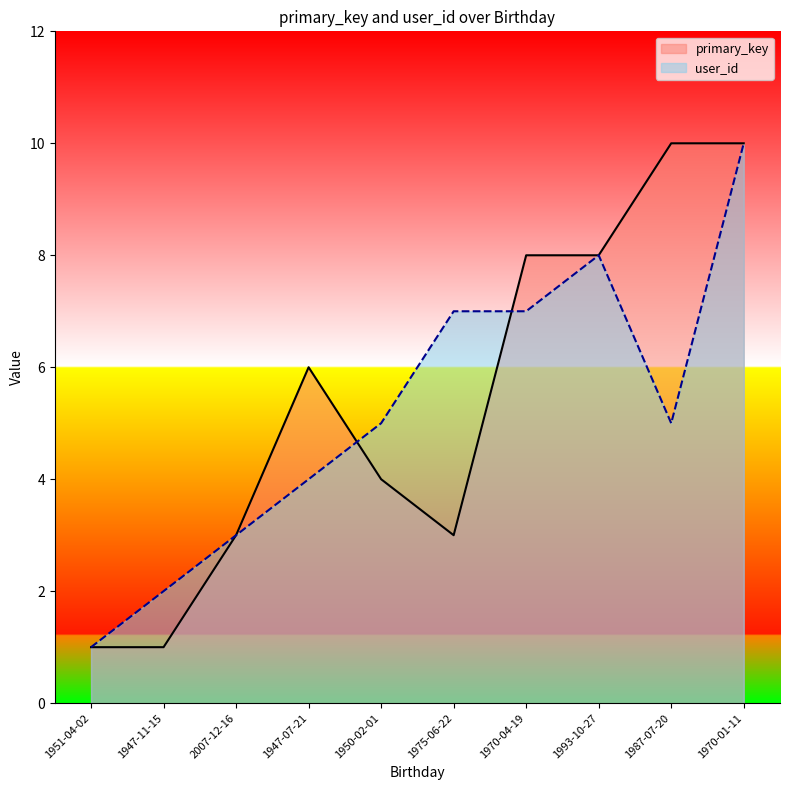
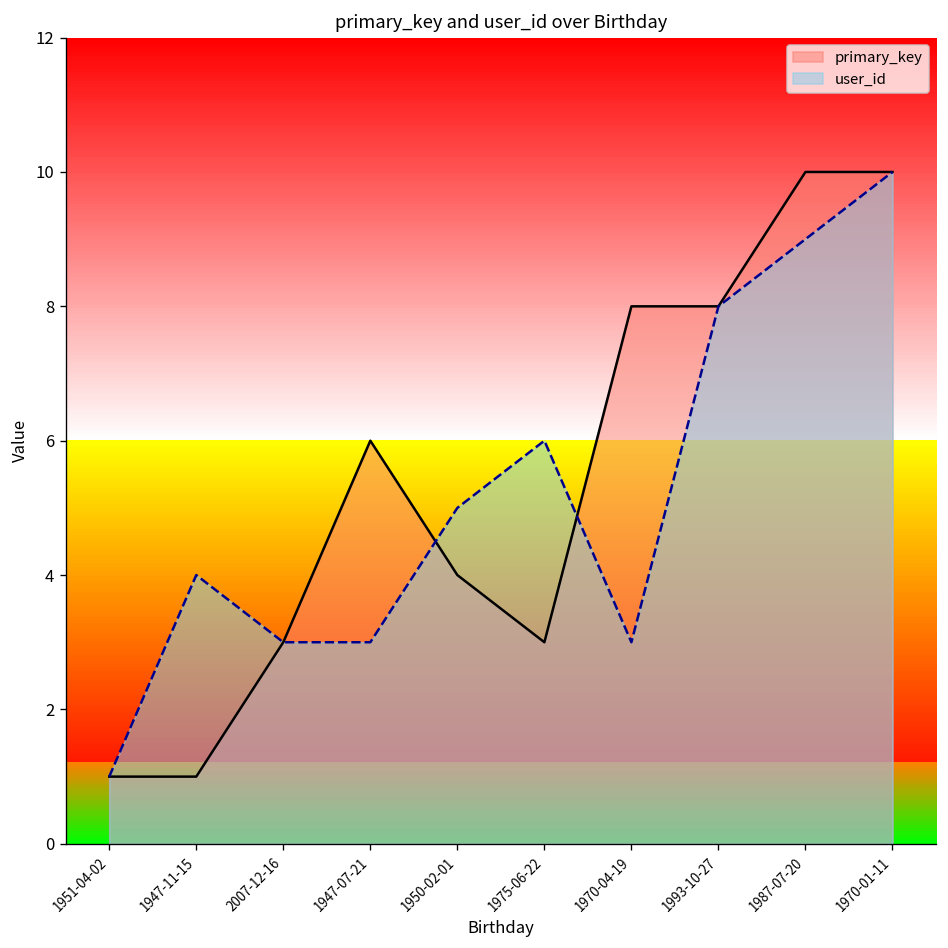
  {
    "primary_key": {
      "1947-11-15": 1,
      "1947-07-21": 6,
      "1950-02-01": 4,
      "1975-06-22": 3,
      "1970-04-19": 8,
      "1987-07-20": 10
    },
    "user_id": {
-     "1947-11-15": 2,
-     "1947-07-21": 4,
+     "1947-11-15": 4,
+     "1947-07-21": 3,
      "1950-02-01": 5,
-     "1975-06-22": 7,
-     "1970-04-19": 7,
-     "1987-07-20": 5
+     "1975-06-22": 6,
+     "1970-04-19": 3,
+     "1987-07-20": 9
    }
  }
